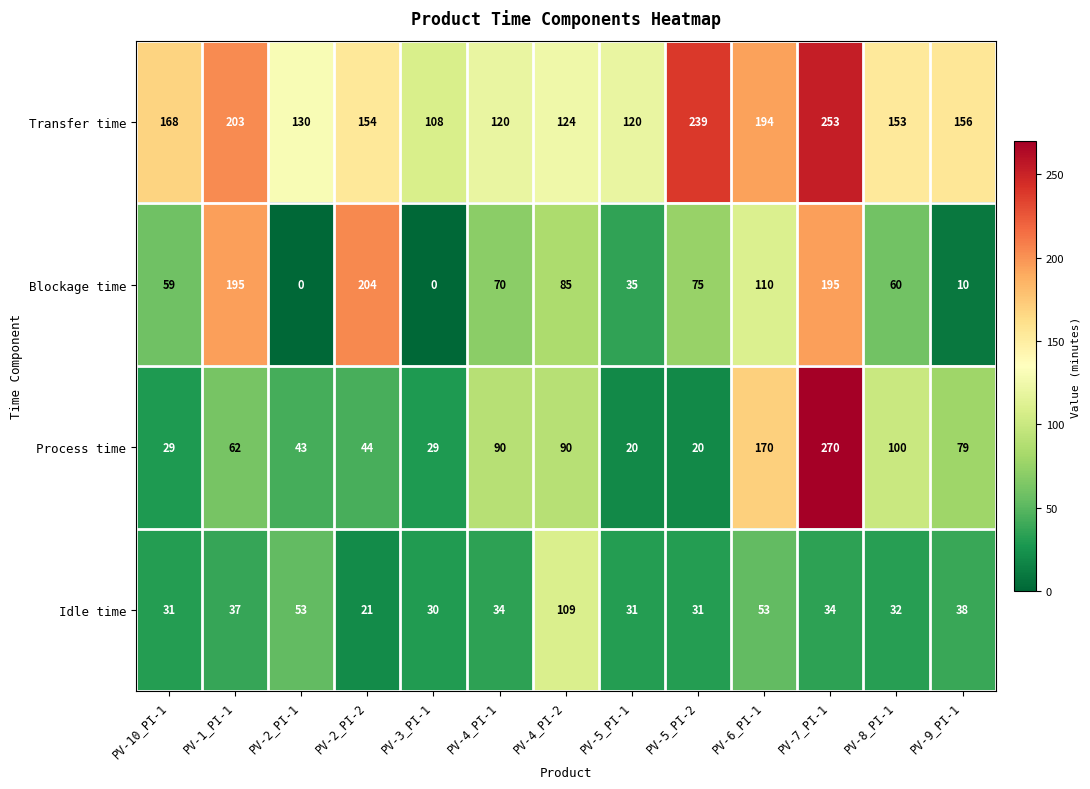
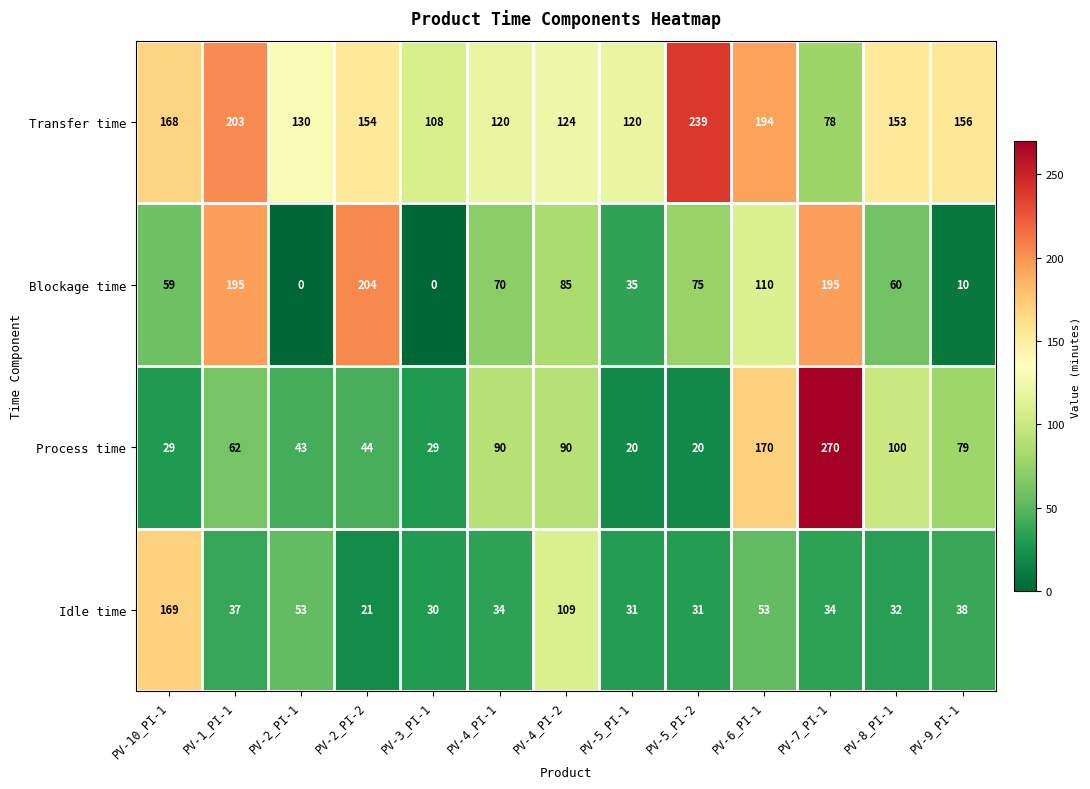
  {
    "Transfer time": {
      "PV-10_PI-1": 168,
      "PV-1_PI-1": 203,
      "PV-2_PI-1": 130,
      "PV-2_PI-2": 154,
      "PV-3_PI-1": 108,
      "PV-4_PI-1": 120,
      "PV-4_PI-2": 124,
      "PV-5_PI-1": 120,
      "PV-5_PI-2": 239,
      "PV-6_PI-1": 194,
-     "PV-7_PI-1": 253,
+     "PV-7_PI-1": 78,
      "PV-8_PI-1": 153,
      "PV-9_PI-1": 156
    },
    "Blockage time": {
      "PV-10_PI-1": 59,
      "PV-1_PI-1": 195,
      "PV-2_PI-1": 0,
      "PV-2_PI-2": 204,
      "PV-3_PI-1": 0,
      "PV-4_PI-1": 70,
      "PV-4_PI-2": 85,
      "PV-5_PI-1": 35,
      "PV-5_PI-2": 75,
      "PV-6_PI-1": 110,
      "PV-7_PI-1": 195,
      "PV-8_PI-1": 60,
      "PV-9_PI-1": 10
    },
    "Process time": {
      "PV-10_PI-1": 29,
      "PV-1_PI-1": 62,
      "PV-2_PI-1": 43,
      "PV-2_PI-2": 44,
      "PV-3_PI-1": 29,
      "PV-4_PI-1": 90,
      "PV-4_PI-2": 90,
      "PV-5_PI-1": 20,
      "PV-5_PI-2": 20,
      "PV-6_PI-1": 170,
      "PV-7_PI-1": 270,
      "PV-8_PI-1": 100,
      "PV-9_PI-1": 79
    },
    "Idle time": {
-     "PV-10_PI-1": 31,
+     "PV-10_PI-1": 169,
      "PV-1_PI-1": 37,
      "PV-2_PI-1": 53,
      "PV-2_PI-2": 21,
      "PV-3_PI-1": 30,
      "PV-4_PI-1": 34,
      "PV-4_PI-2": 109,
      "PV-5_PI-1": 31,
      "PV-5_PI-2": 31,
      "PV-6_PI-1": 53,
      "PV-7_PI-1": 34,
      "PV-8_PI-1": 32,
      "PV-9_PI-1": 38
    }
  }
